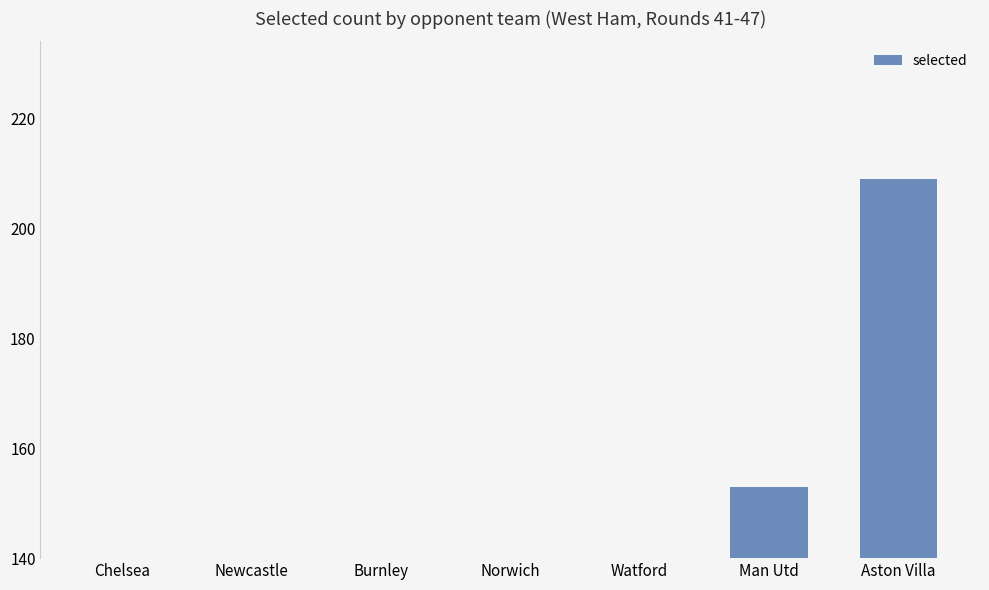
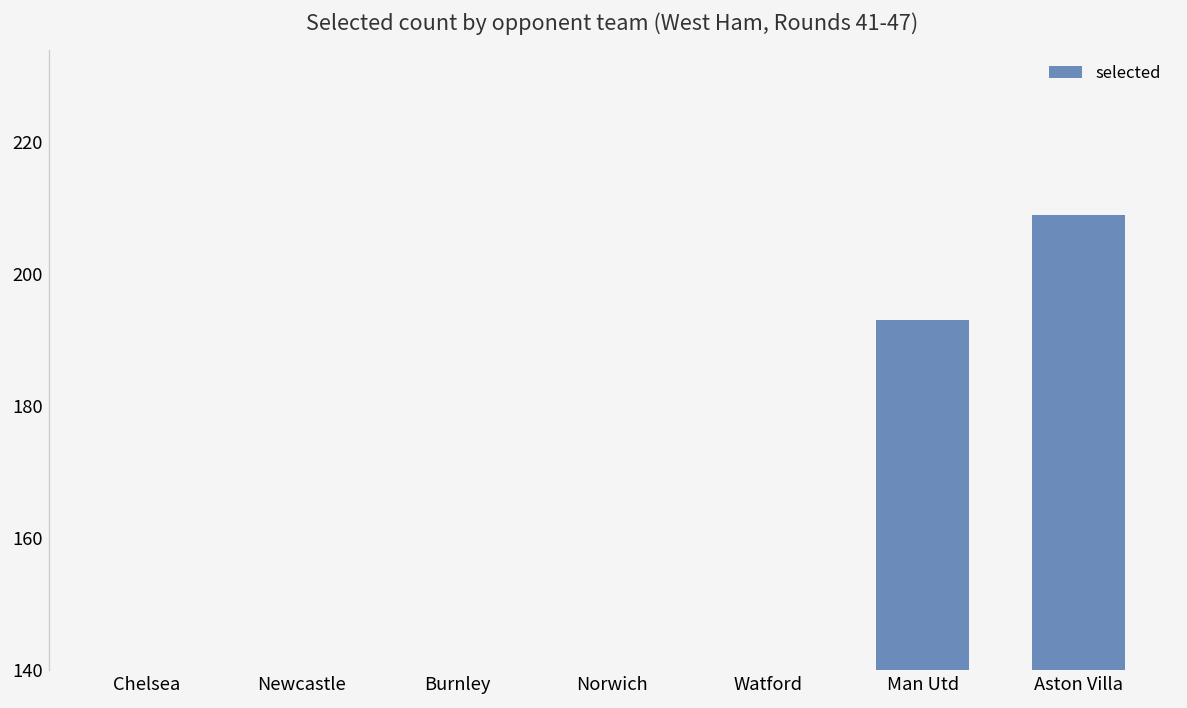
  {
-   "Man Utd": 153,
+   "Man Utd": 193,
    "Aston Villa": 209
  }
